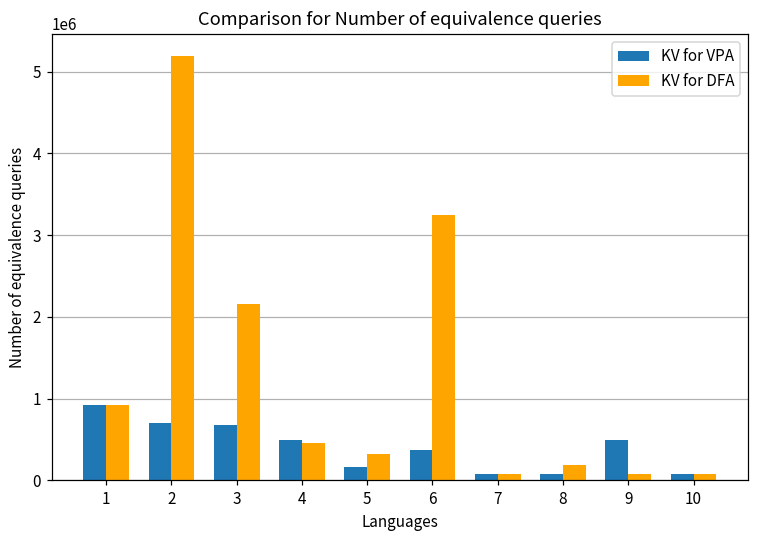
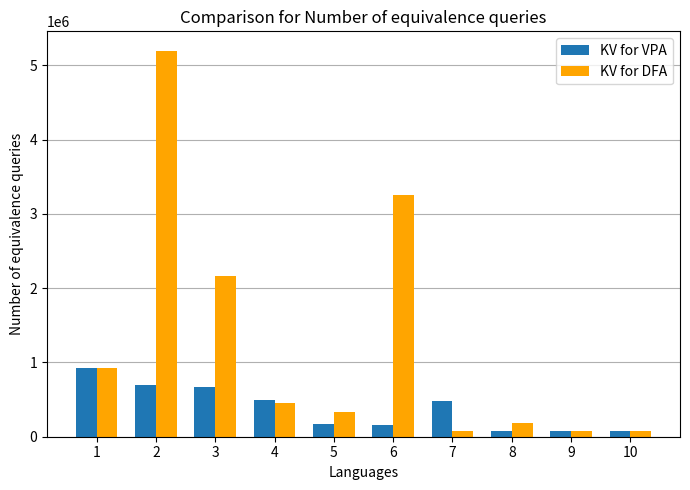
  {
    "KV for VPA": {
      "1": 900000,
      "2": 700000,
      "3": 700000,
      "4": 500000,
      "5": 200000,
-     "6": 400000,
-     "7": 100000,
+     "6": 200000,
+     "7": 500000,
      "8": 100000,
-     "9": 500000,
+     "9": 100000,
      "10": 100000
    },
    "KV for DFA": {
      "1": 900000,
      "2": 5200000,
      "3": 2200000,
      "4": 500000,
      "5": 300000,
      "6": 3300000,
      "7": 100000,
      "8": 200000,
      "9": 100000,
      "10": 100000
    }
  }
